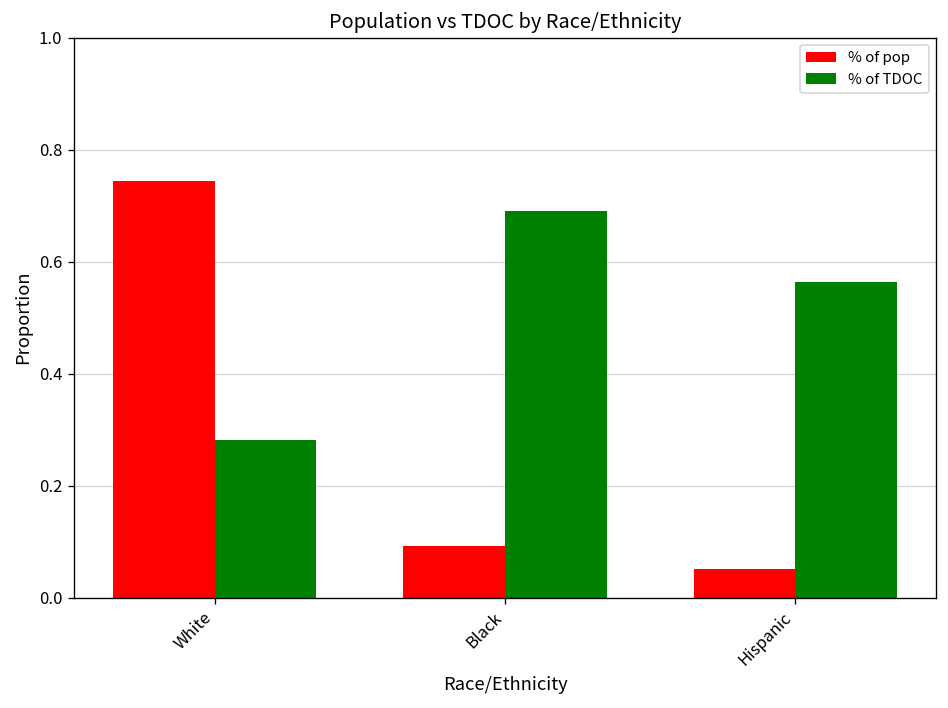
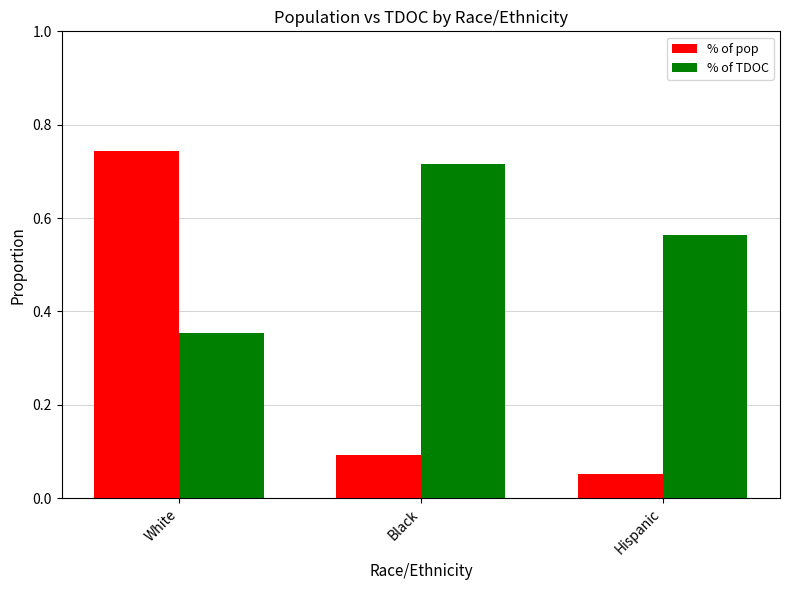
  {
    "% of pop": {
      "White": 0.74,
      "Black": 0.09,
      "Hispanic": 0.05
    },
    "% of TDOC": {
-     "White": 0.28,
-     "Black": 0.69,
+     "White": 0.35,
+     "Black": 0.71,
      "Hispanic": 0.56
    }
  }
